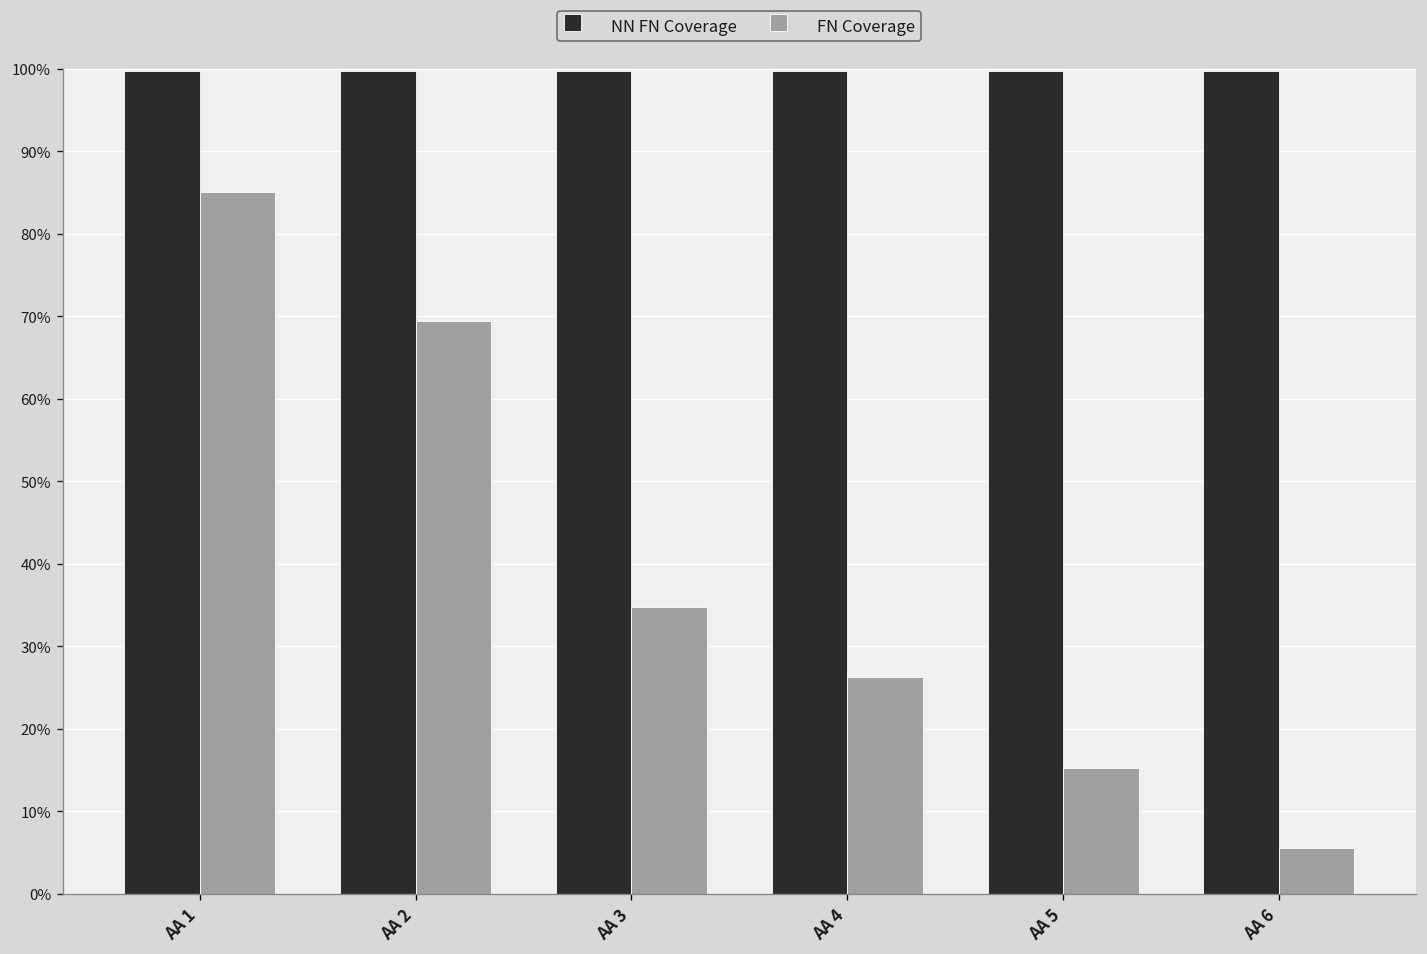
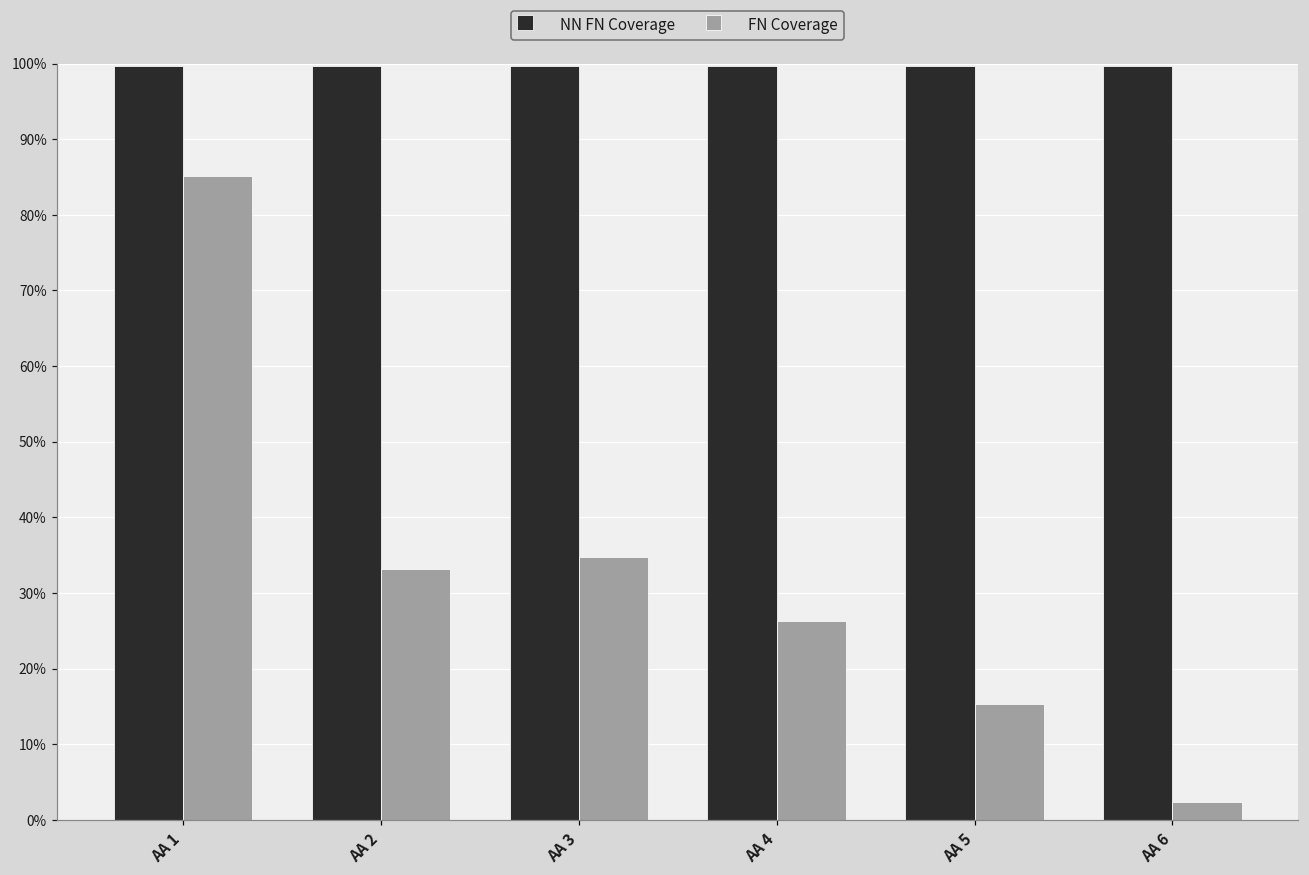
  {
    "NN FN Coverage": {
      "AA 1": "100%",
      "AA 2": "100%",
      "AA 3": "100%",
      "AA 4": "100%",
      "AA 5": "100%",
      "AA 6": "100%"
    },
    "FN Coverage": {
      "AA 1": "85%",
-     "AA 2": "69%",
+     "AA 2": "33%",
      "AA 3": "35%",
      "AA 4": "26%",
      "AA 5": "15%",
-     "AA 6": "6%"
+     "AA 6": "2%"
    }
  }
